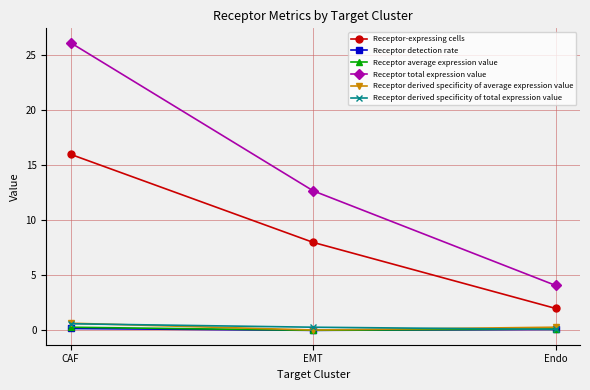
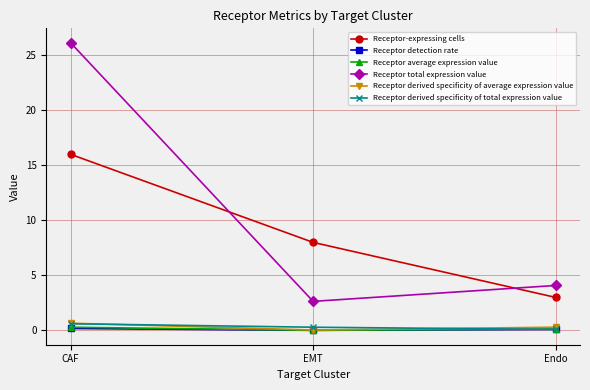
  {
    "Receptor-expressing cells": {
      "CAF": 16,
      "EMT": 8,
-     "Endo": 2
+     "Endo": 3
    },
    "Receptor total expression value": {
      "CAF": 26.1,
-     "EMT": 12.7,
+     "EMT": 2.6,
      "Endo": 4.1
    },
    "Receptor derived specificity of total expression value": {
      "EMT": 0.3
    }
  }
